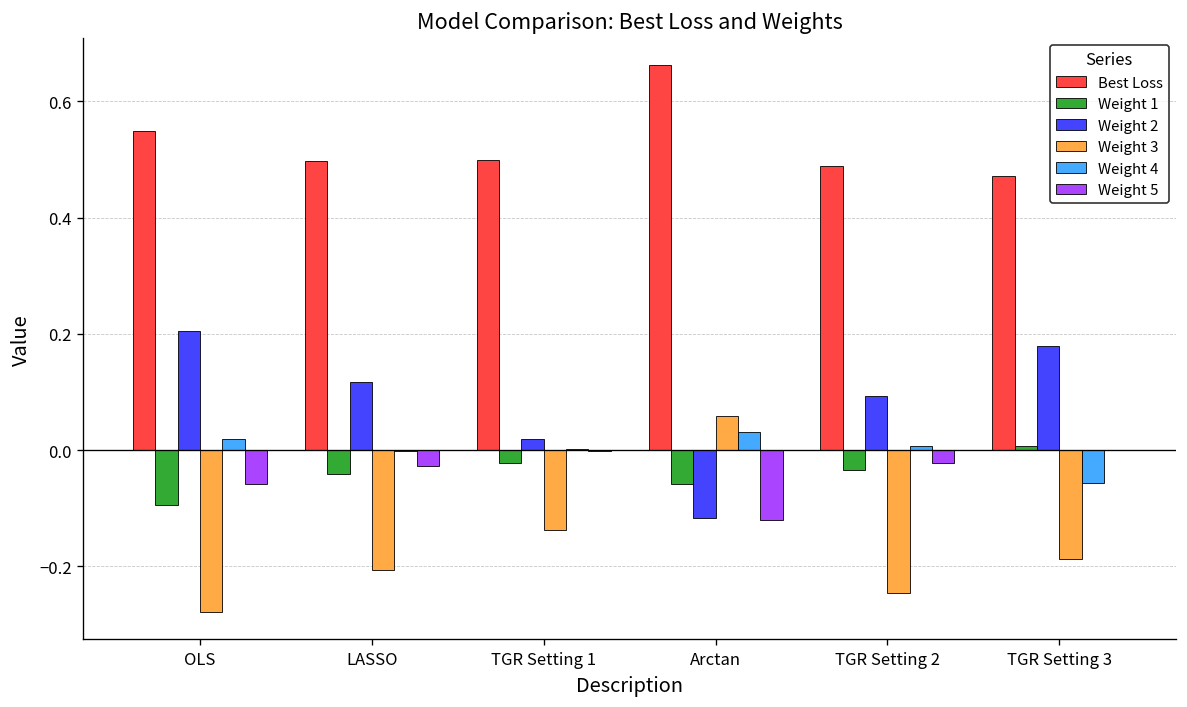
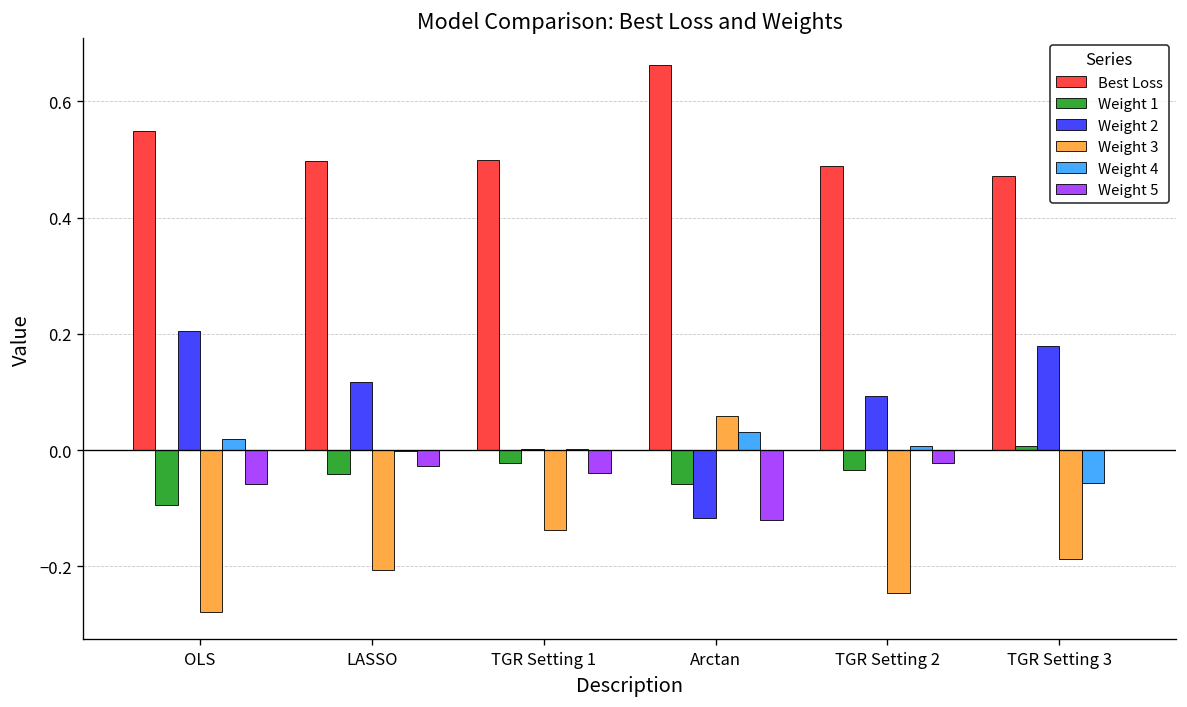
  {
    "Best Loss": {
      "OLS": 0.55,
      "LASSO": 0.50,
      "TGR Setting 1": 0.50,
      "Arctan": 0.66,
      "TGR Setting 2": 0.49,
      "TGR Setting 3": 0.47
    },
    "Weight 1": {
      "OLS": -0.09,
      "LASSO": -0.04,
      "TGR Setting 1": -0.02,
      "Arctan": -0.06,
      "TGR Setting 2": -0.03,
      "TGR Setting 3": 0.01
    },
    "Weight 2": {
      "OLS": 0.20,
      "LASSO": 0.12,
-     "TGR Setting 1": 0.02,
+     "TGR Setting 1": 0.00,
      "Arctan": -0.12,
      "TGR Setting 2": 0.09,
      "TGR Setting 3": 0.18
    },
    "Weight 3": {
      "OLS": -0.28,
      "LASSO": -0.21,
      "TGR Setting 1": -0.14,
      "Arctan": 0.06,
      "TGR Setting 2": -0.25,
      "TGR Setting 3": -0.19
    },
    "Weight 4": {
      "OLS": 0.02,
      "Arctan": 0.03,
      "TGR Setting 2": 0.01,
      "TGR Setting 3": -0.06
    },
    "Weight 5": {
      "OLS": -0.06,
      "LASSO": -0.03,
-     "TGR Setting 1": 0.00,
+     "TGR Setting 1": -0.04,
      "Arctan": -0.12,
      "TGR Setting 2": -0.02
    }
  }
